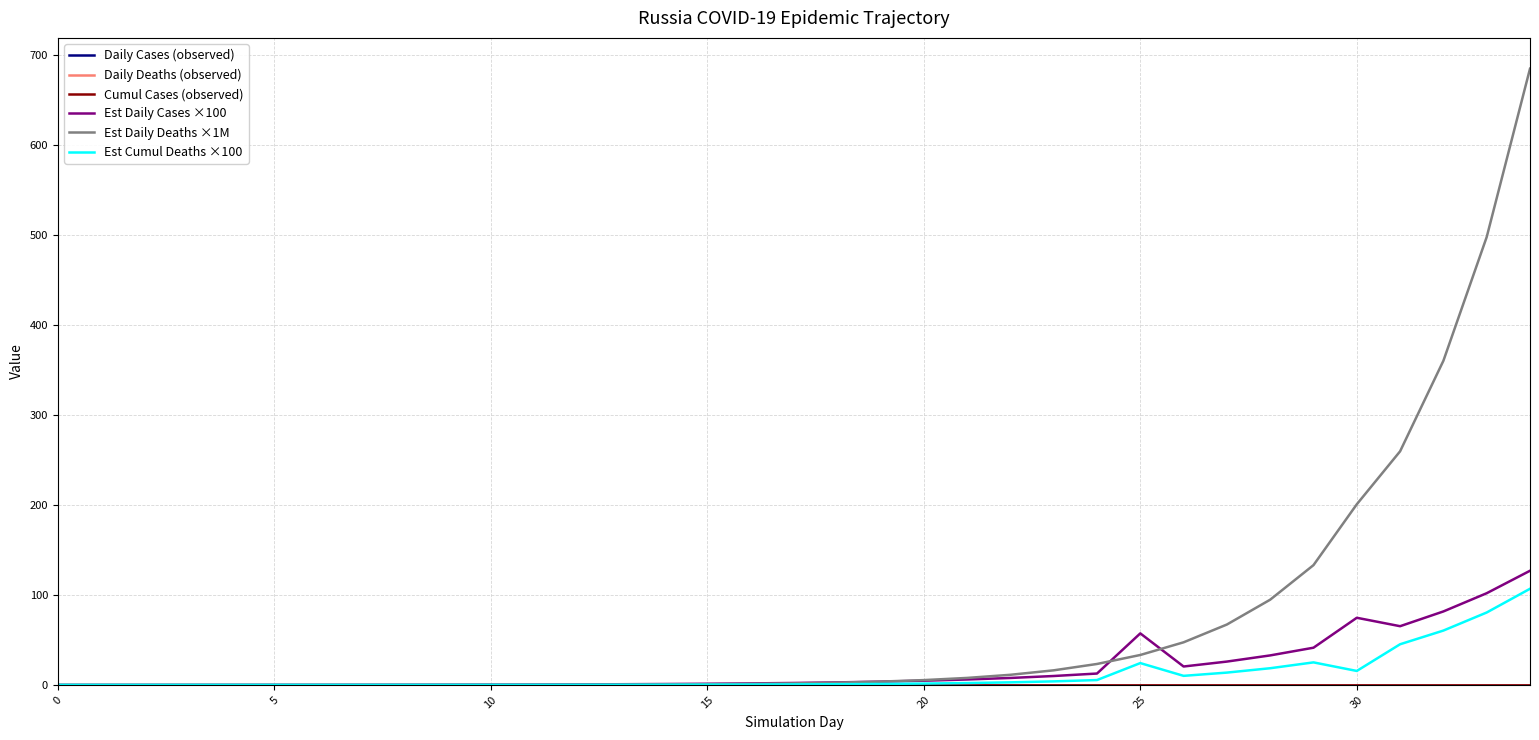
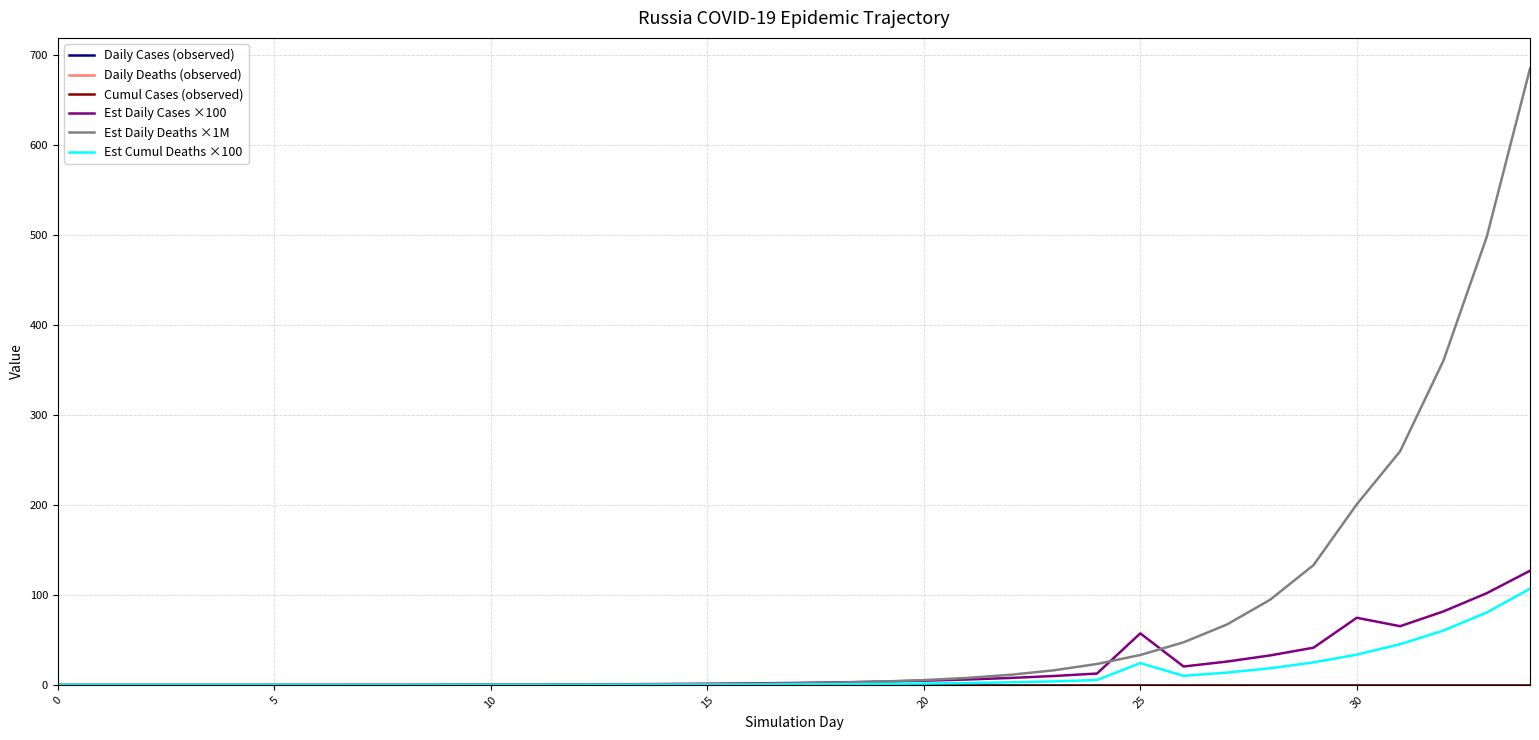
  {
    "Cumul Cases (observed)": {
      "25": 0,
      "30": 0
    },
    "Est Daily Cases ×100": {
      "25": 60,
      "30": 70
    },
    "Est Daily Deaths ×1M": {
      "25": 30,
      "30": 200
    },
    "Est Cumul Deaths ×100": {
      "25": 20,
-     "30": 20
+     "30": 30
    }
  }
